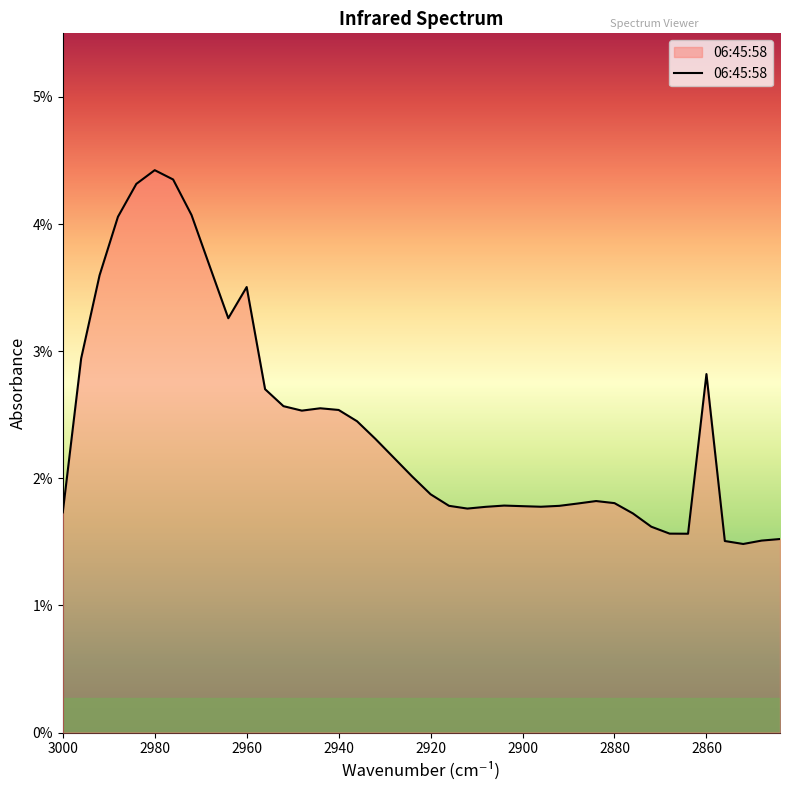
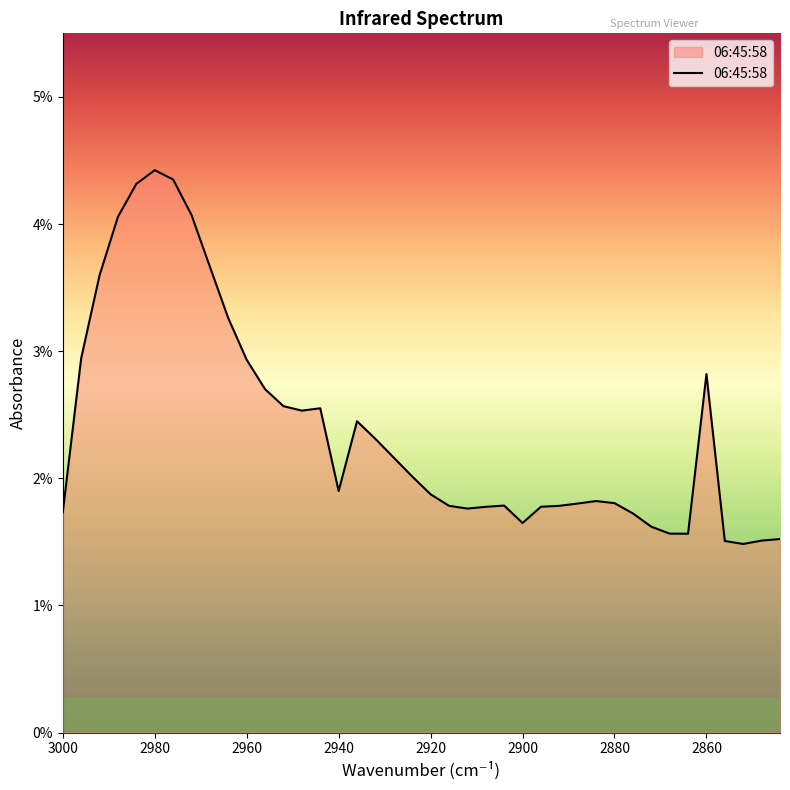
  {
    "3000": "1.73%",
    "2980": "4.42%",
-   "2960": "3.50%",
-   "2940": "2.54%",
+   "2960": "2.93%",
+   "2940": "1.90%",
    "2920": "1.87%",
-   "2900": "1.78%",
+   "2900": "1.65%",
    "2880": "1.80%",
    "2860": "2.82%"
  }
